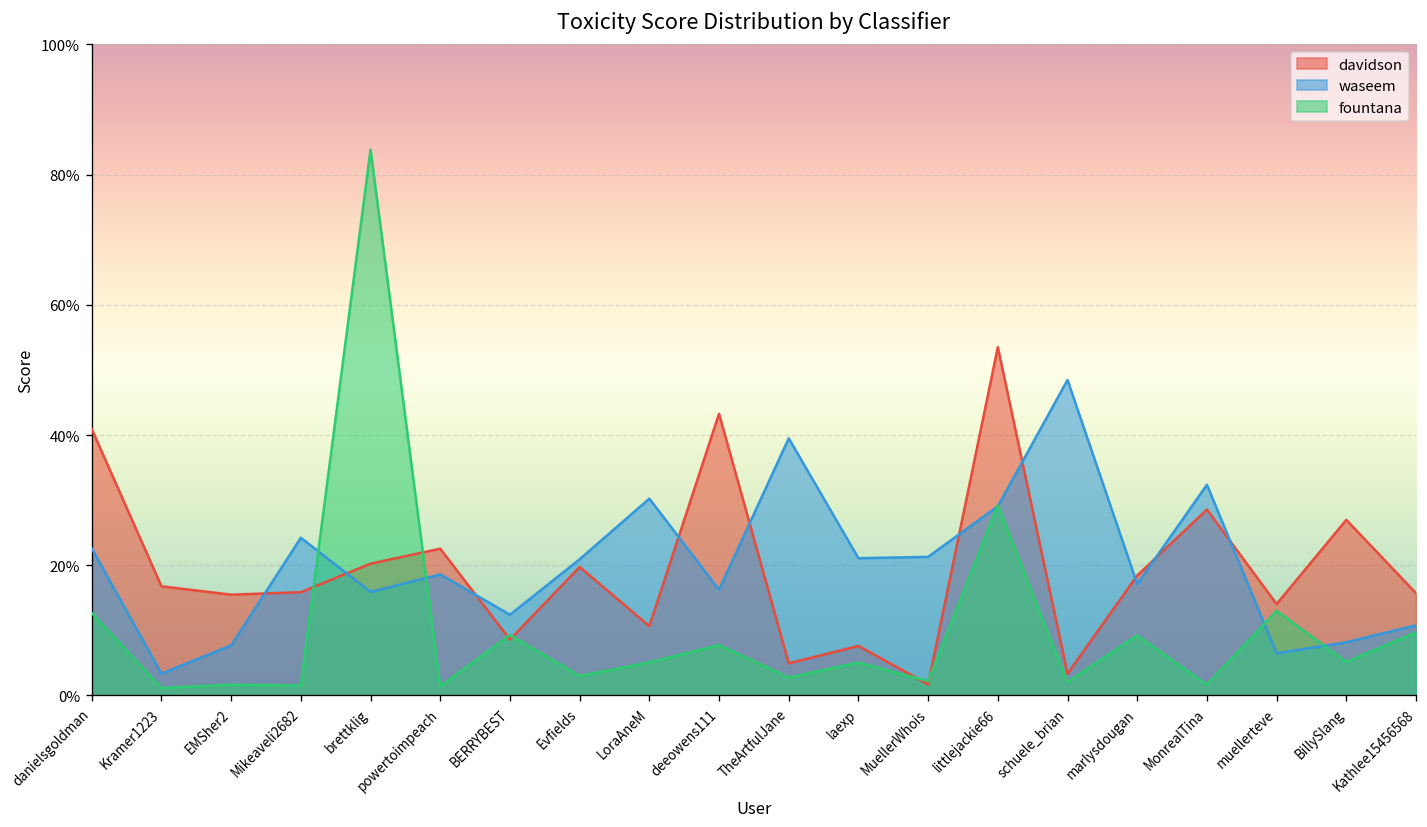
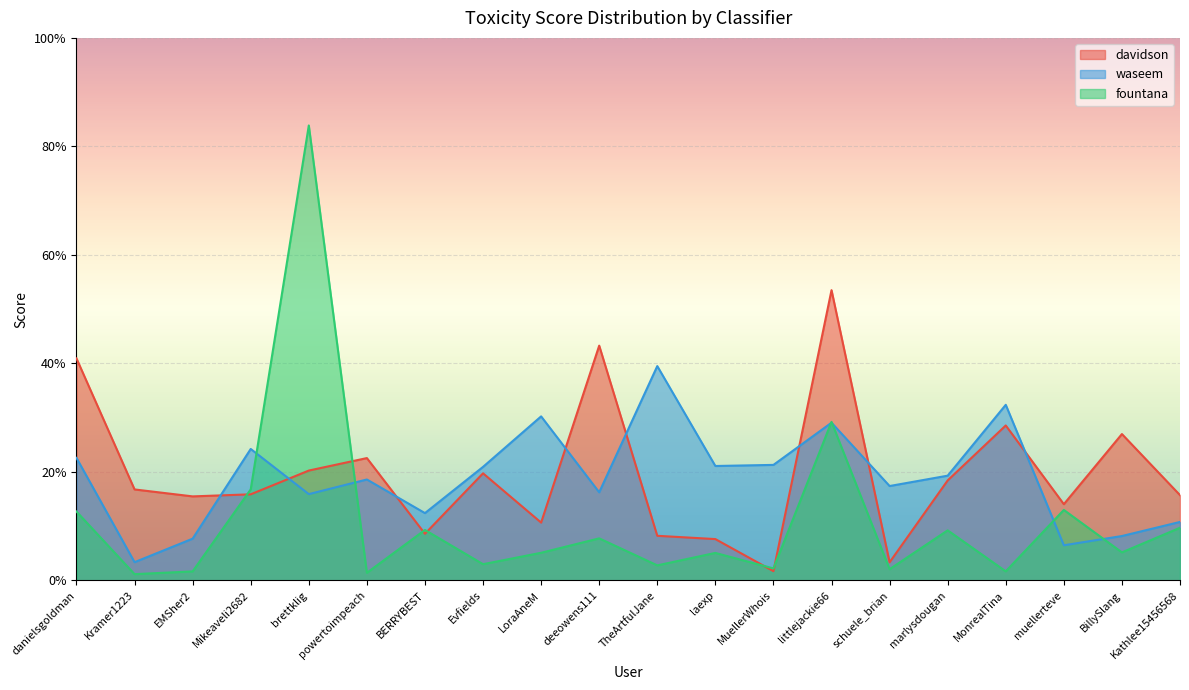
  {
    "davidson": {
      "danielsgoldman": "41%",
      "Kramer1223": "17%",
      "EMSher2": "15%",
      "Mikeaveli2682": "16%",
      "brettklig": "20%",
      "powertoimpeach": "23%",
      "BERRYBEST": "9%",
      "Evfields": "20%",
      "LoraAneM": "11%",
      "deeowens111": "43%",
-     "TheArtfulJane": "5%",
+     "TheArtfulJane": "8%",
      "laexp": "8%",
      "MuellerWhois": "2%",
      "littlejackie66": "53%",
      "schuele_brian": "3%",
      "marlysdougan": "18%",
      "MonrealTina": "29%",
      "muellerteve": "14%",
      "BillySlang": "27%",
      "Kathlee15456568": "16%"
    },
    "waseem": {
      "danielsgoldman": "23%",
      "Kramer1223": "3%",
      "EMSher2": "8%",
      "Mikeaveli2682": "24%",
      "brettklig": "16%",
      "powertoimpeach": "19%",
      "BERRYBEST": "12%",
      "Evfields": "21%",
      "LoraAneM": "30%",
      "deeowens111": "16%",
      "TheArtfulJane": "39%",
      "laexp": "21%",
      "MuellerWhois": "21%",
-     "schuele_brian": "48%",
-     "marlysdougan": "17%",
+     "schuele_brian": "17%",
+     "marlysdougan": "19%",
      "MonrealTina": "32%",
      "muellerteve": "6%",
      "BillySlang": "8%",
      "Kathlee15456568": "11%"
    },
    "fountana": {
      "danielsgoldman": "13%",
      "Kramer1223": "1%",
      "EMSher2": "2%",
-     "Mikeaveli2682": "2%",
+     "Mikeaveli2682": "17%",
      "brettklig": "84%",
      "powertoimpeach": "1%",
      "BERRYBEST": "9%",
      "Evfields": "3%",
      "LoraAneM": "5%",
      "deeowens111": "8%",
      "TheArtfulJane": "3%",
      "laexp": "5%",
      "MuellerWhois": "2%",
      "schuele_brian": "2%",
      "marlysdougan": "9%",
      "MonrealTina": "2%",
      "muellerteve": "13%",
      "BillySlang": "5%",
      "Kathlee15456568": "10%"
    }
  }
